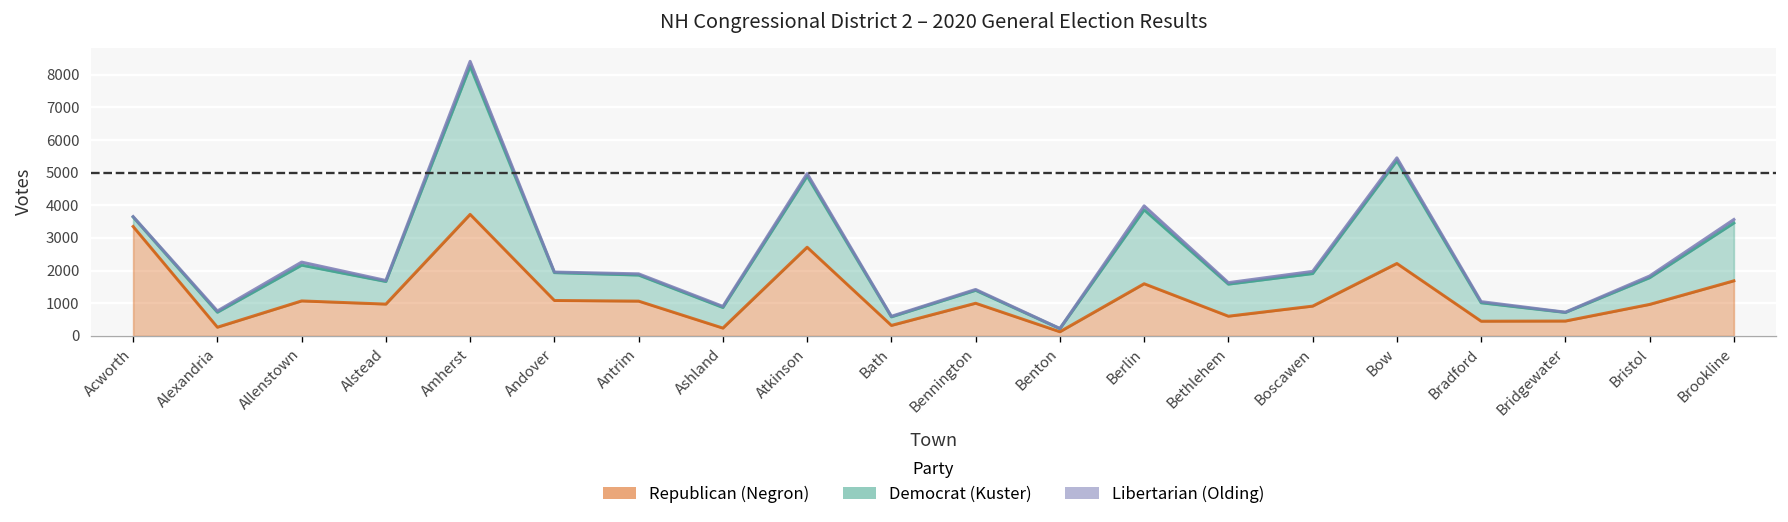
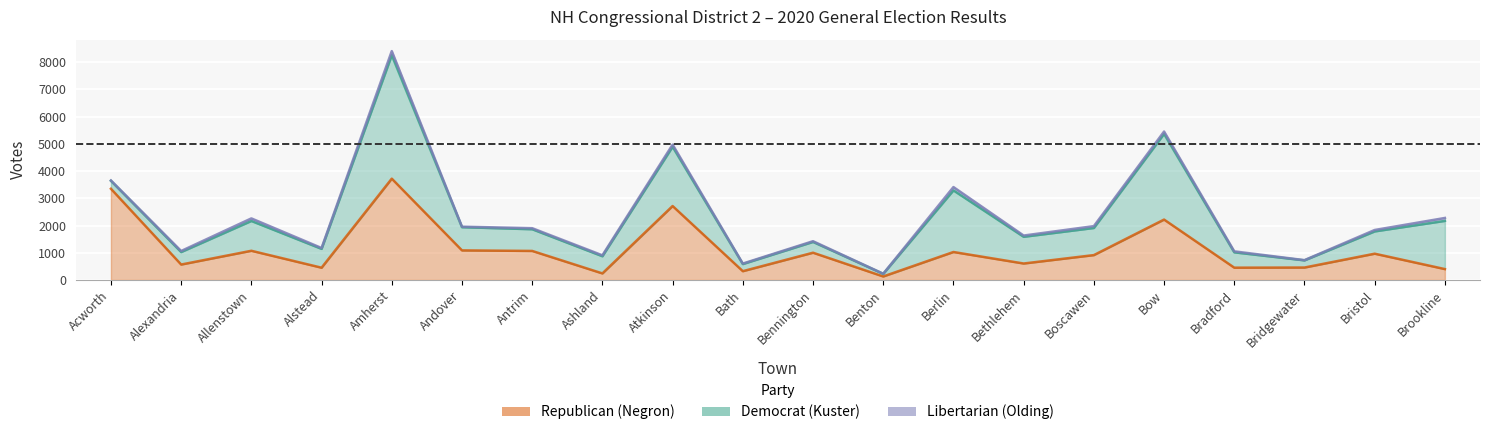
  {
    "Republican (Negron)": {
      "Acworth": 3400,
-     "Alexandria": 300,
+     "Alexandria": 600,
      "Allenstown": 1100,
-     "Alstead": 1000,
+     "Alstead": 500,
      "Amherst": 3700,
      "Andover": 1100,
      "Antrim": 1100,
      "Ashland": 200,
      "Atkinson": 2700,
      "Bath": 300,
      "Bennington": 1000,
      "Benton": 100,
-     "Berlin": 1600,
+     "Berlin": 1000,
      "Bethlehem": 600,
      "Boscawen": 900,
      "Bow": 2200,
      "Bradford": 500,
      "Bridgewater": 500,
      "Bristol": 1000,
-     "Brookline": 1700
+     "Brookline": 400
    }
  }
